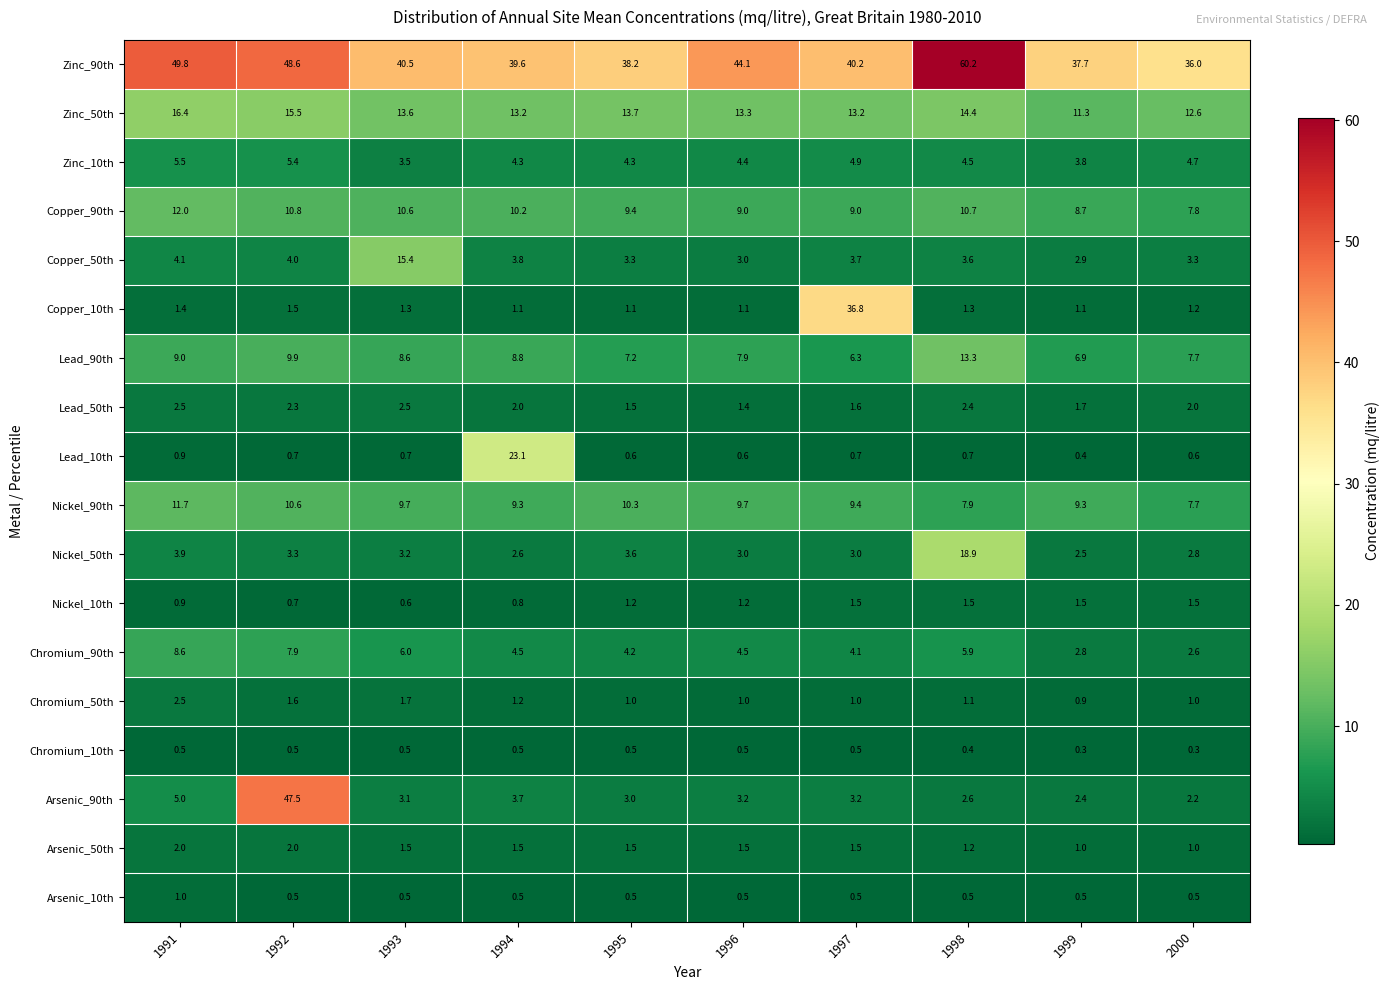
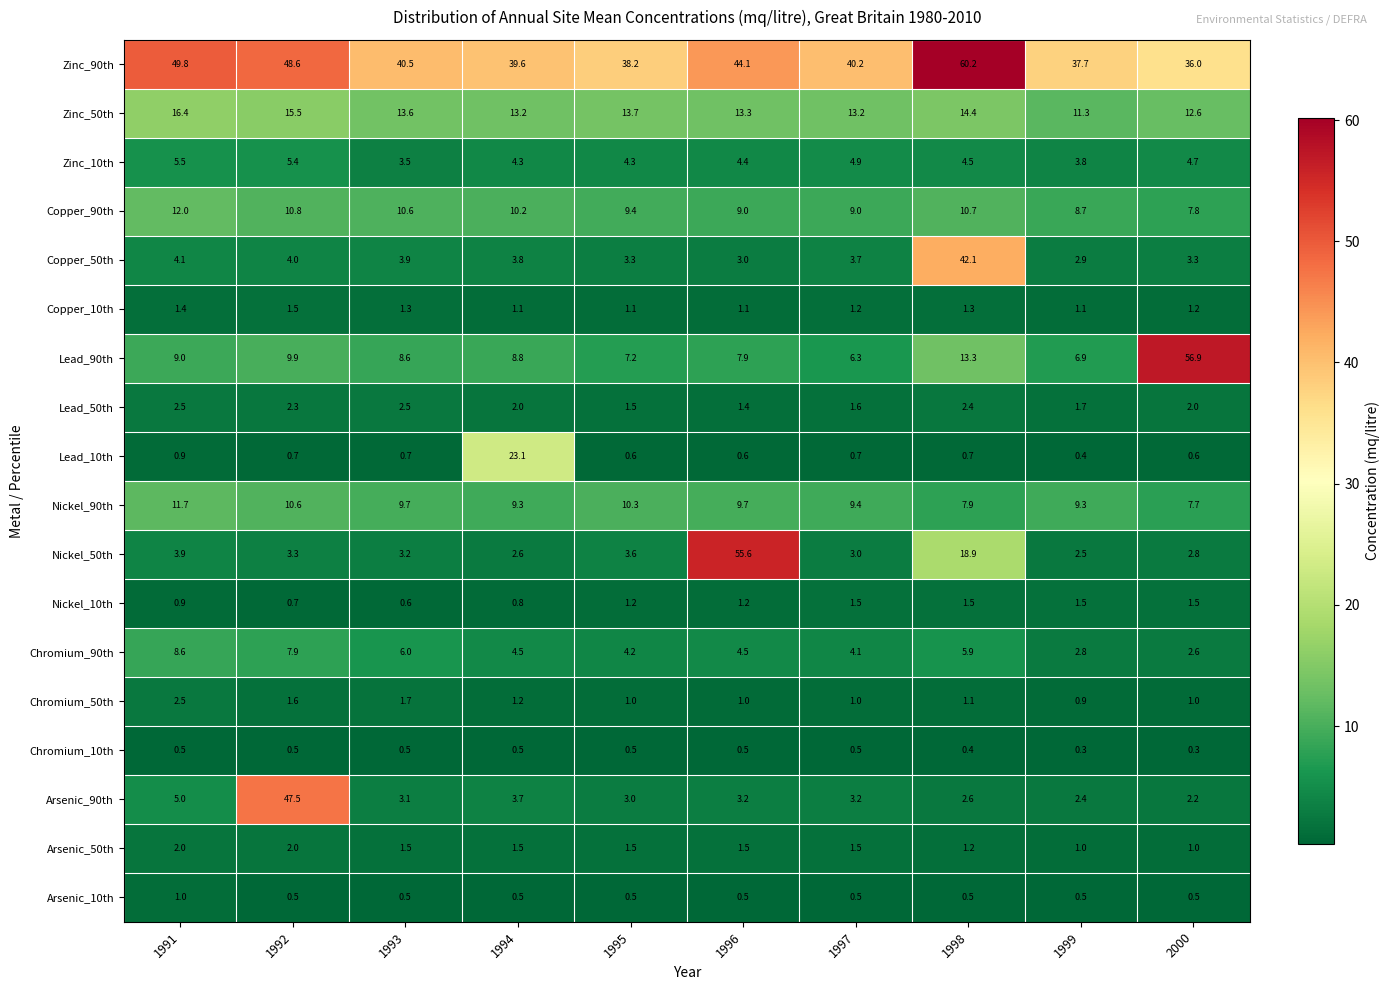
  {
    "Zinc_90th": {
      "1991": 49.8,
      "1992": 48.6,
      "1993": 40.5,
      "1994": 39.6,
      "1995": 38.2,
      "1996": 44.1,
      "1997": 40.2,
      "1998": 60.2,
      "1999": 37.7,
      "2000": 36.0
    },
    "Zinc_50th": {
      "1991": 16.4,
      "1992": 15.5,
      "1993": 13.6,
      "1994": 13.2,
      "1995": 13.7,
      "1996": 13.3,
      "1997": 13.2,
      "1998": 14.4,
      "1999": 11.3,
      "2000": 12.6
    },
    "Zinc_10th": {
      "1991": 5.5,
      "1992": 5.4,
      "1993": 3.5,
      "1994": 4.3,
      "1995": 4.3,
      "1996": 4.4,
      "1997": 4.9,
      "1998": 4.5,
      "1999": 3.8,
      "2000": 4.7
    },
    "Copper_90th": {
      "1991": 12.0,
      "1992": 10.8,
      "1993": 10.6,
      "1994": 10.2,
      "1995": 9.4,
      "1996": 9.0,
      "1997": 9.0,
      "1998": 10.7,
      "1999": 8.7,
      "2000": 7.8
    },
    "Copper_50th": {
      "1991": 4.1,
      "1992": 4.0,
-     "1993": 15.4,
+     "1993": 3.9,
      "1994": 3.8,
      "1995": 3.3,
      "1996": 3.0,
      "1997": 3.7,
-     "1998": 3.6,
+     "1998": 42.1,
      "1999": 2.9,
      "2000": 3.3
    },
    "Copper_10th": {
      "1991": 1.4,
      "1992": 1.5,
      "1993": 1.3,
      "1994": 1.1,
      "1995": 1.1,
      "1996": 1.1,
-     "1997": 36.8,
+     "1997": 1.2,
      "1998": 1.3,
      "1999": 1.1,
      "2000": 1.2
    },
    "Lead_90th": {
      "1991": 9.0,
      "1992": 9.9,
      "1993": 8.6,
      "1994": 8.8,
      "1995": 7.2,
      "1996": 7.9,
      "1997": 6.3,
      "1998": 13.3,
      "1999": 6.9,
-     "2000": 7.7
+     "2000": 56.9
    },
    "Lead_50th": {
      "1991": 2.5,
      "1992": 2.3,
      "1993": 2.5,
      "1994": 2.0,
      "1995": 1.5,
      "1996": 1.4,
      "1997": 1.6,
      "1998": 2.4,
      "1999": 1.7,
      "2000": 2.0
    },
    "Lead_10th": {
      "1991": 0.9,
      "1992": 0.7,
      "1993": 0.7,
      "1994": 23.1,
      "1995": 0.6,
      "1996": 0.6,
      "1997": 0.7,
      "1998": 0.7,
      "1999": 0.4,
      "2000": 0.6
    },
    "Nickel_90th": {
      "1991": 11.7,
      "1992": 10.6,
      "1993": 9.7,
      "1994": 9.3,
      "1995": 10.3,
      "1996": 9.7,
      "1997": 9.4,
      "1998": 7.9,
      "1999": 9.3,
      "2000": 7.7
    },
    "Nickel_50th": {
      "1991": 3.9,
      "1992": 3.3,
      "1993": 3.2,
      "1994": 2.6,
      "1995": 3.6,
-     "1996": 3.0,
+     "1996": 55.6,
      "1997": 3.0,
      "1998": 18.9,
      "1999": 2.5,
      "2000": 2.8
    },
    "Nickel_10th": {
      "1991": 0.9,
      "1992": 0.7,
      "1993": 0.6,
      "1994": 0.8,
      "1995": 1.2,
      "1996": 1.2,
      "1997": 1.5,
      "1998": 1.5,
      "1999": 1.5,
      "2000": 1.5
    },
    "Chromium_90th": {
      "1991": 8.6,
      "1992": 7.9,
      "1993": 6.0,
      "1994": 4.5,
      "1995": 4.2,
      "1996": 4.5,
      "1997": 4.1,
      "1998": 5.9,
      "1999": 2.8,
      "2000": 2.6
    },
    "Chromium_50th": {
      "1991": 2.5,
      "1992": 1.6,
      "1993": 1.7,
      "1994": 1.2,
      "1995": 1.0,
      "1996": 1.0,
      "1997": 1.0,
      "1998": 1.1,
      "1999": 0.9,
      "2000": 1.0
    },
    "Chromium_10th": {
      "1991": 0.5,
      "1992": 0.5,
      "1993": 0.5,
      "1994": 0.5,
      "1995": 0.5,
      "1996": 0.5,
      "1997": 0.5,
      "1998": 0.4,
      "1999": 0.3,
      "2000": 0.3
    },
    "Arsenic_90th": {
      "1991": 5.0,
      "1992": 47.5,
      "1993": 3.1,
      "1994": 3.7,
      "1995": 3.0,
      "1996": 3.2,
      "1997": 3.2,
      "1998": 2.6,
      "1999": 2.4,
      "2000": 2.2
    },
    "Arsenic_50th": {
      "1991": 2.0,
      "1992": 2.0,
      "1993": 1.5,
      "1994": 1.5,
      "1995": 1.5,
      "1996": 1.5,
      "1997": 1.5,
      "1998": 1.2,
      "1999": 1.0,
      "2000": 1.0
    },
    "Arsenic_10th": {
      "1991": 1.0,
      "1992": 0.5,
      "1993": 0.5,
      "1994": 0.5,
      "1995": 0.5,
      "1996": 0.5,
      "1997": 0.5,
      "1998": 0.5,
      "1999": 0.5,
      "2000": 0.5
    }
  }
